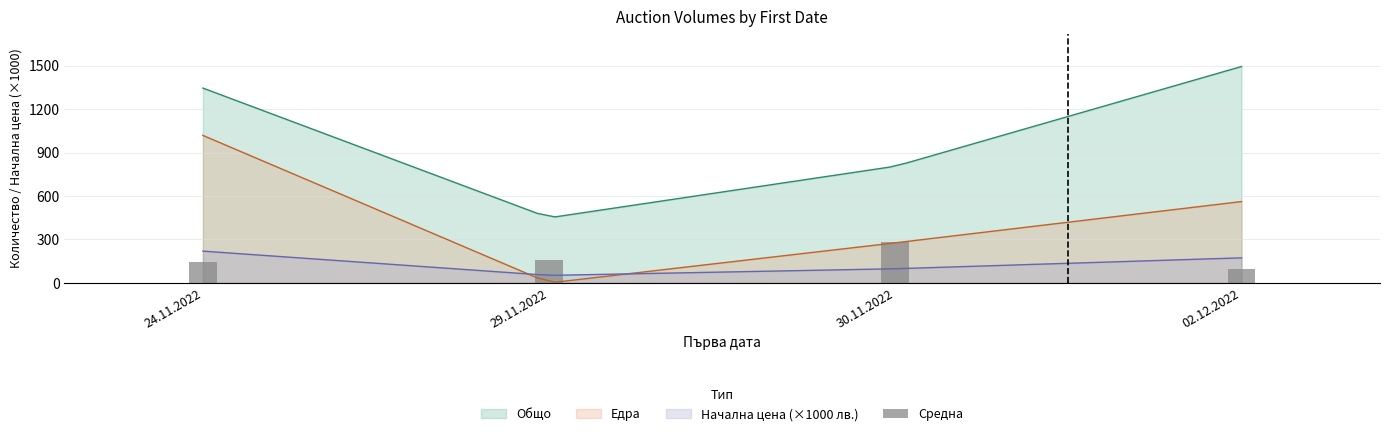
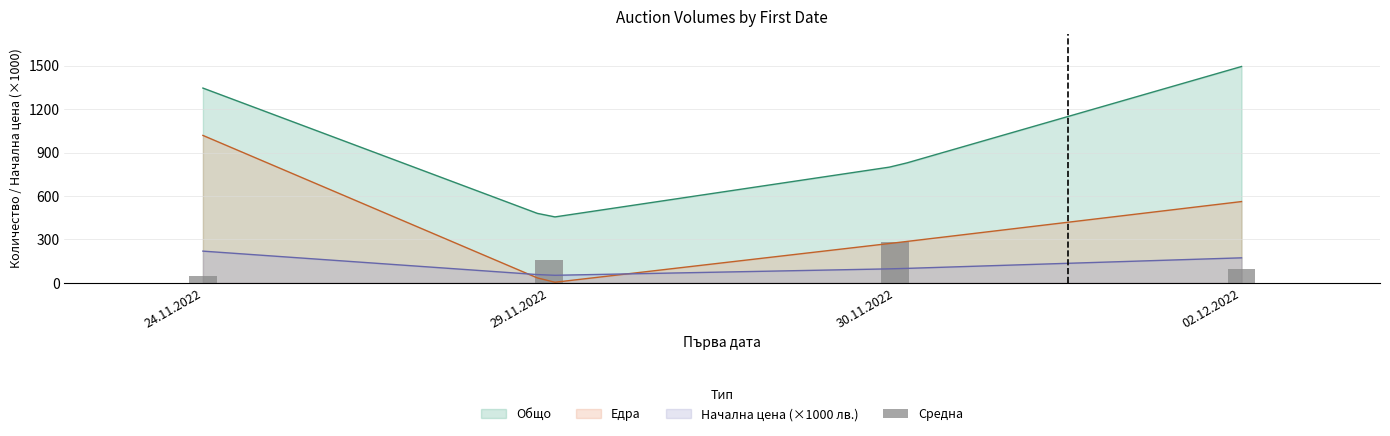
  {
    "Средна": {
-     "24.11.2022": 140,
+     "24.11.2022": 50,
      "29.11.2022": 160,
      "30.11.2022": 280,
      "02.12.2022": 90
    }
  }
